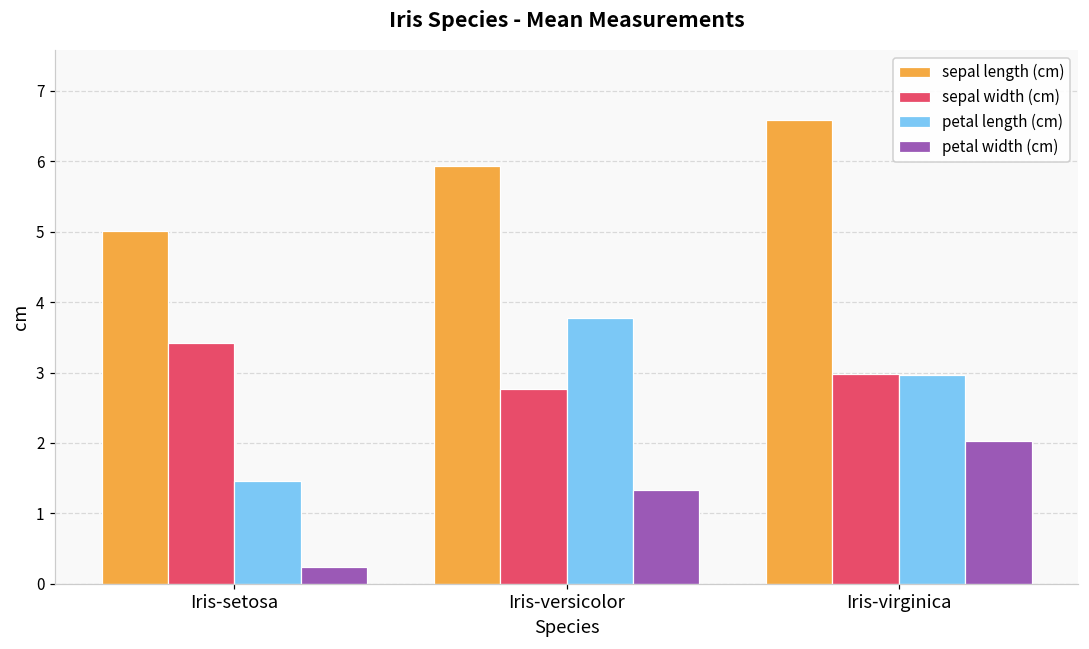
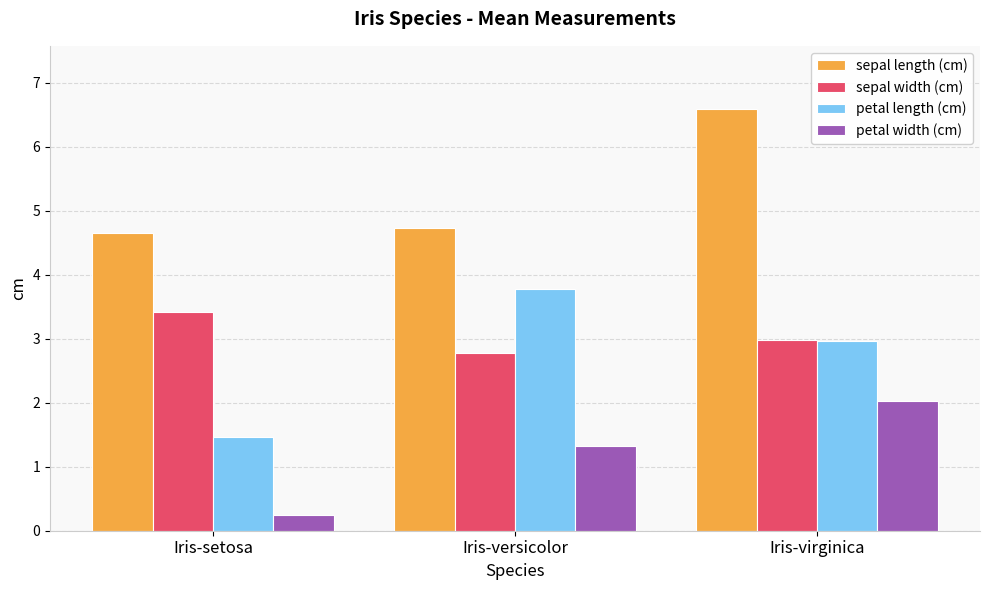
  {
    "sepal length (cm)": {
-     "Iris-setosa": 5.0,
-     "Iris-versicolor": 5.9,
+     "Iris-setosa": 4.6,
+     "Iris-versicolor": 4.7,
      "Iris-virginica": 6.6
    },
    "sepal width (cm)": {
      "Iris-setosa": 3.4,
      "Iris-versicolor": 2.8,
      "Iris-virginica": 3.0
    },
    "petal length (cm)": {
      "Iris-setosa": 1.5,
      "Iris-versicolor": 3.8,
      "Iris-virginica": 3.0
    },
    "petal width (cm)": {
      "Iris-setosa": 0.2,
      "Iris-versicolor": 1.3,
      "Iris-virginica": 2.0
    }
  }
